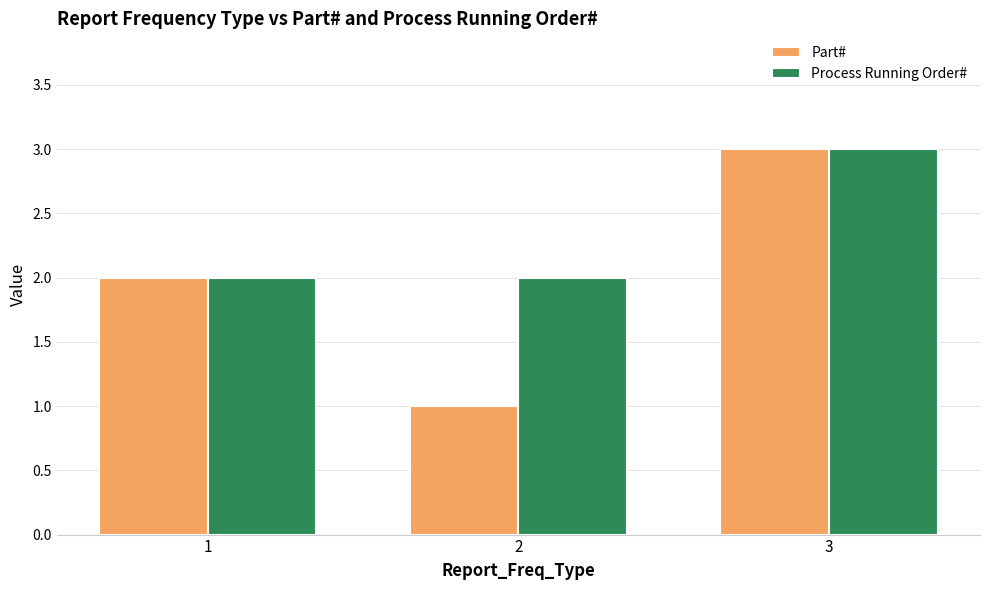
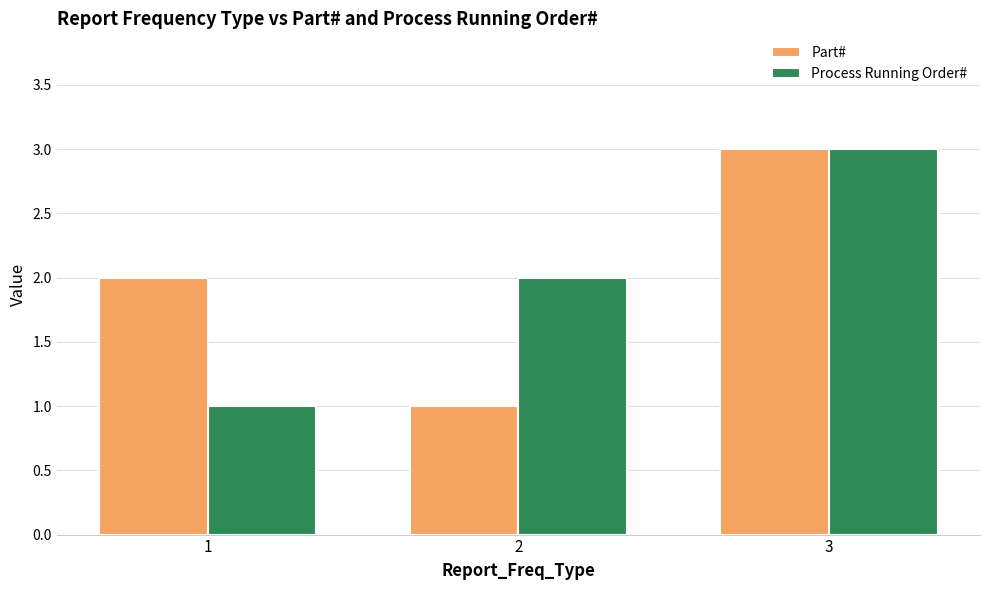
  {
    "Part#": {
      "1": 2,
      "2": 1,
      "3": 3
    },
    "Process Running Order#": {
-     "1": 2,
+     "1": 1,
      "2": 2,
      "3": 3
    }
  }
